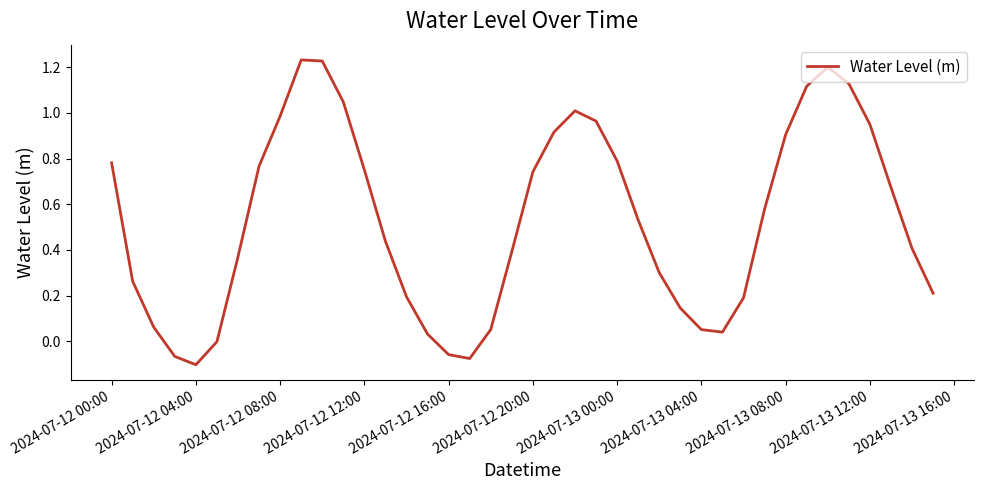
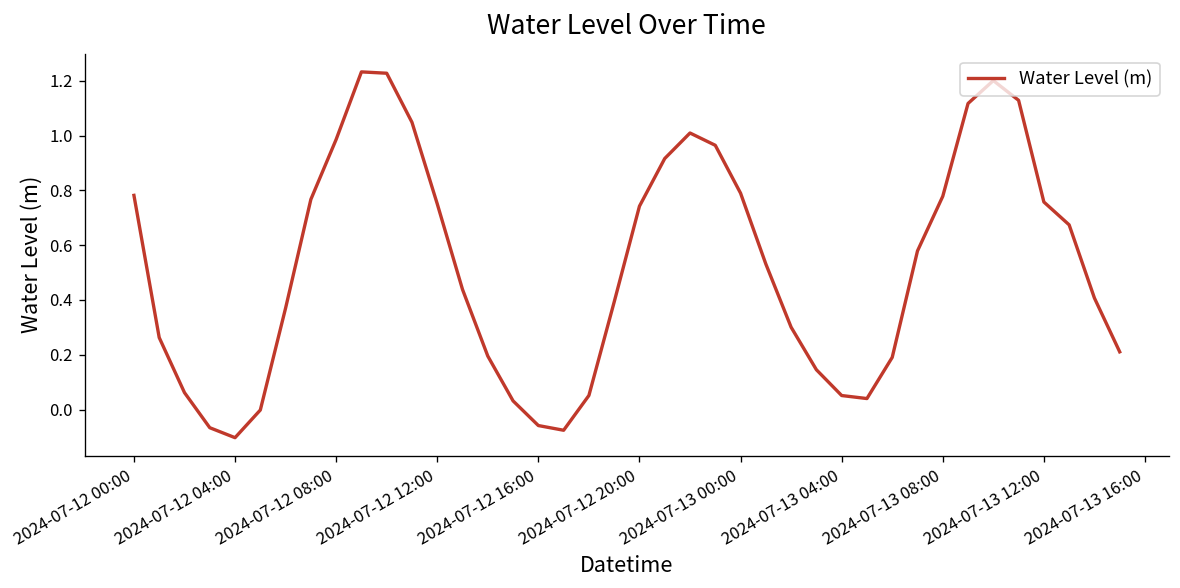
  {
    "2024-07-12 00:00": 0.78,
    "2024-07-12 04:00": -0.10,
    "2024-07-12 08:00": 0.99,
    "2024-07-12 12:00": 0.75,
    "2024-07-12 16:00": -0.06,
    "2024-07-12 20:00": 0.74,
    "2024-07-13 00:00": 0.79,
    "2024-07-13 04:00": 0.05,
-   "2024-07-13 08:00": 0.90,
-   "2024-07-13 12:00": 0.95
+   "2024-07-13 08:00": 0.78,
+   "2024-07-13 12:00": 0.76
  }
